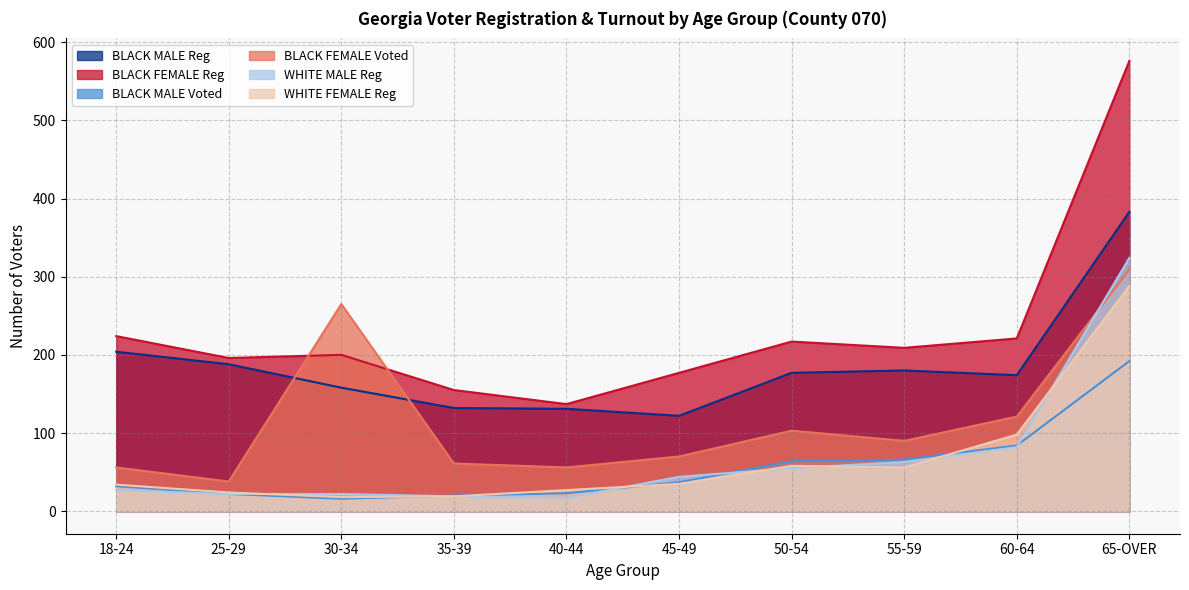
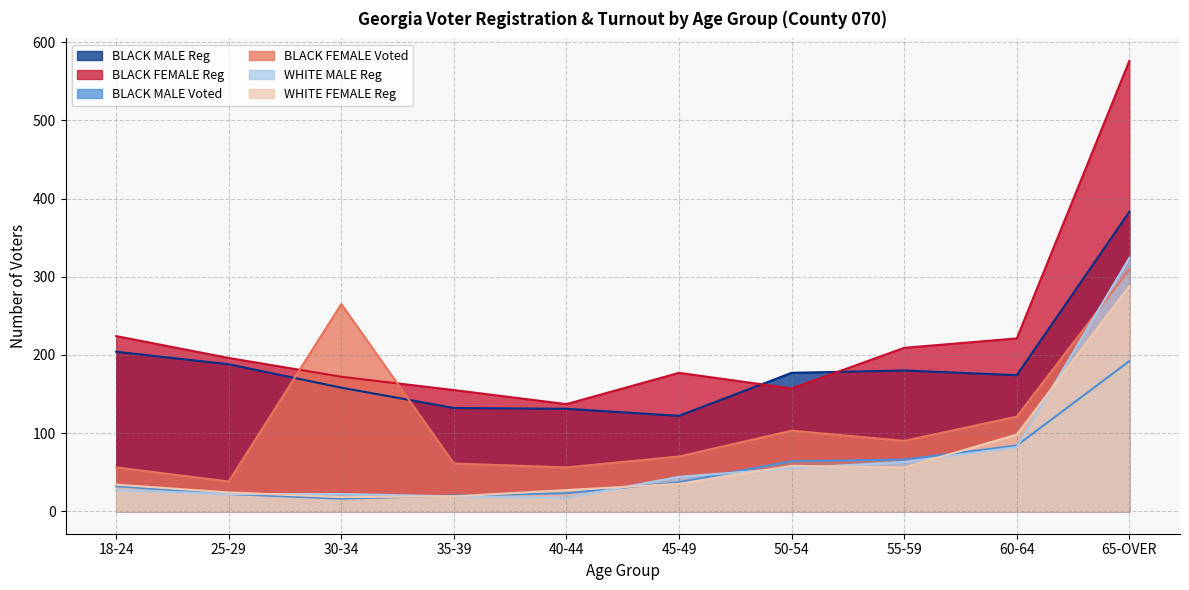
  {
    "BLACK MALE Reg": {
      "18-24": 200,
      "25-29": 190,
      "30-34": 160,
      "35-39": 130,
      "40-44": 130,
      "45-49": 120,
      "50-54": 180,
      "55-59": 180,
      "60-64": 170,
      "65-OVER": 380
    },
    "BLACK FEMALE Reg": {
      "18-24": 220,
      "25-29": 200,
-     "30-34": 200,
+     "30-34": 170,
      "35-39": 160,
      "40-44": 140,
      "45-49": 180,
-     "50-54": 220,
+     "50-54": 160,
      "55-59": 210,
      "60-64": 220,
      "65-OVER": 580
    },
    "BLACK MALE Voted": {
      "40-44": 20,
      "50-54": 60,
      "65-OVER": 190
    },
    "BLACK FEMALE Voted": {
      "18-24": 60,
      "25-29": 40,
      "30-34": 270,
      "35-39": 60,
      "40-44": 60,
      "45-49": 70,
      "50-54": 100,
      "55-59": 90,
      "60-64": 120,
      "65-OVER": 310
    },
    "WHITE MALE Reg": {
      "18-24": 30,
      "30-34": 20,
      "40-44": 20,
      "45-49": 40,
      "65-OVER": 320
    },
    "WHITE FEMALE Reg": {
      "40-44": 30,
      "55-59": 60,
      "60-64": 100,
      "65-OVER": 290
    }
  }
